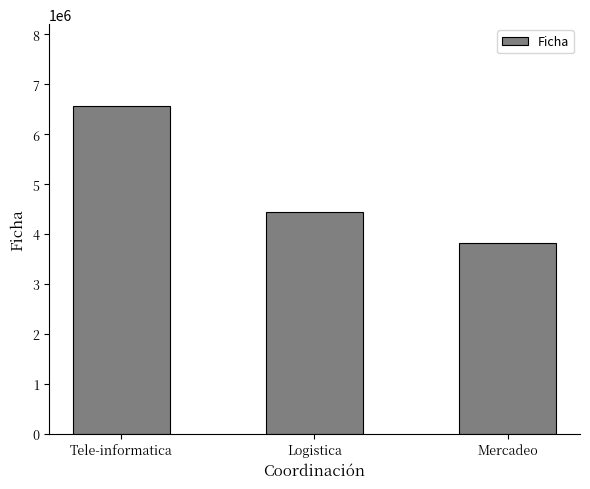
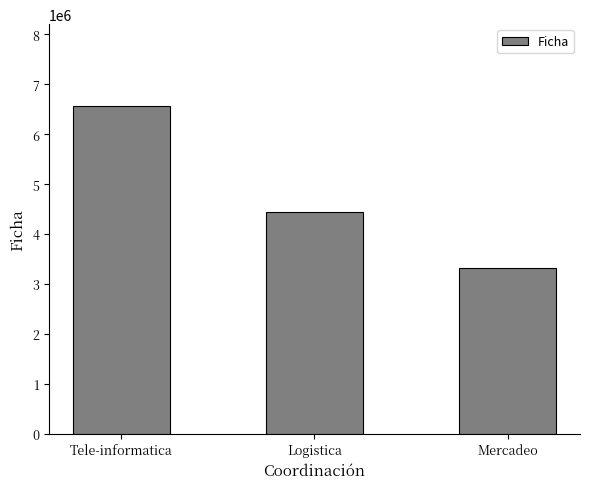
  {
    "Tele-informatica": 6600000,
    "Logistica": 4400000,
-   "Mercadeo": 3800000
+   "Mercadeo": 3300000
  }
